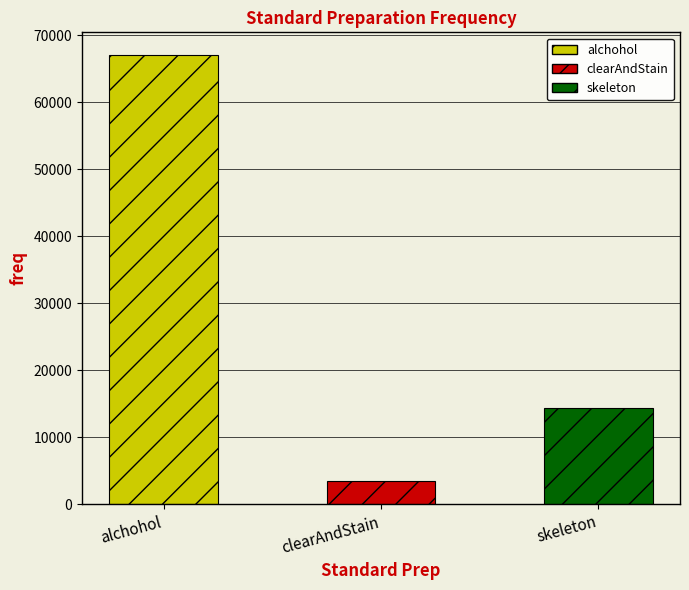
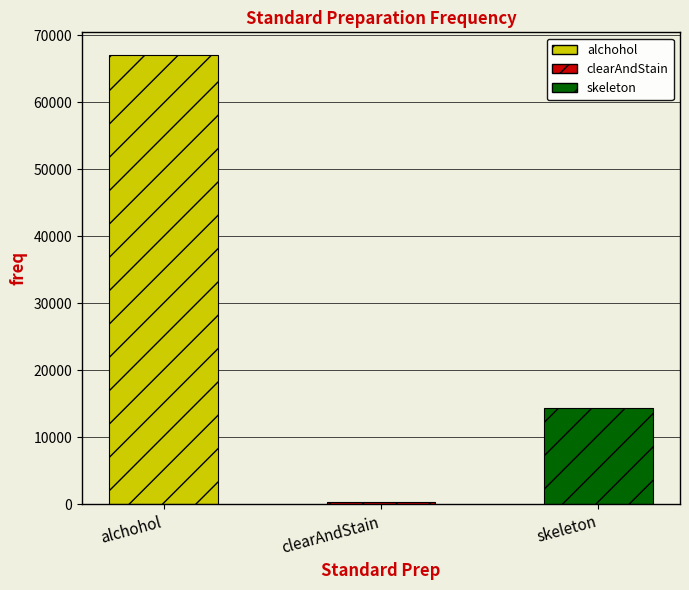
  {
    "alchohol": 67000,
-   "clearAndStain": 4000,
+   "clearAndStain": 0,
    "skeleton": 14000
  }
